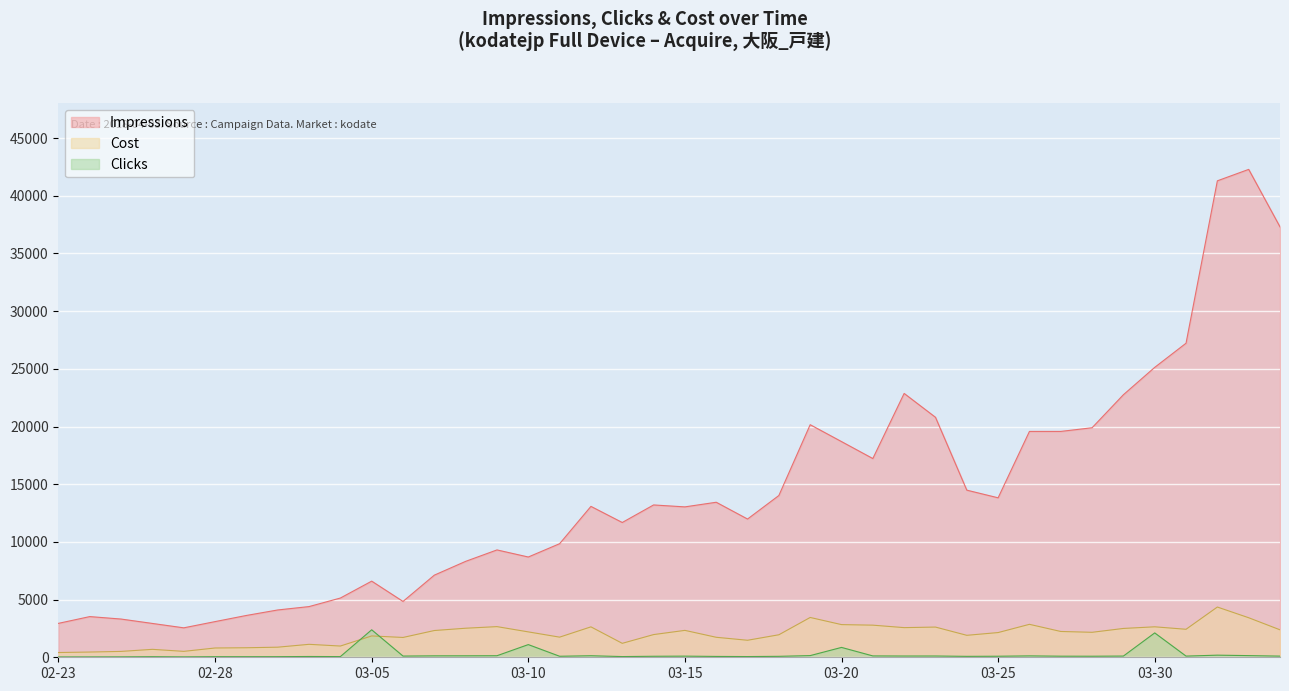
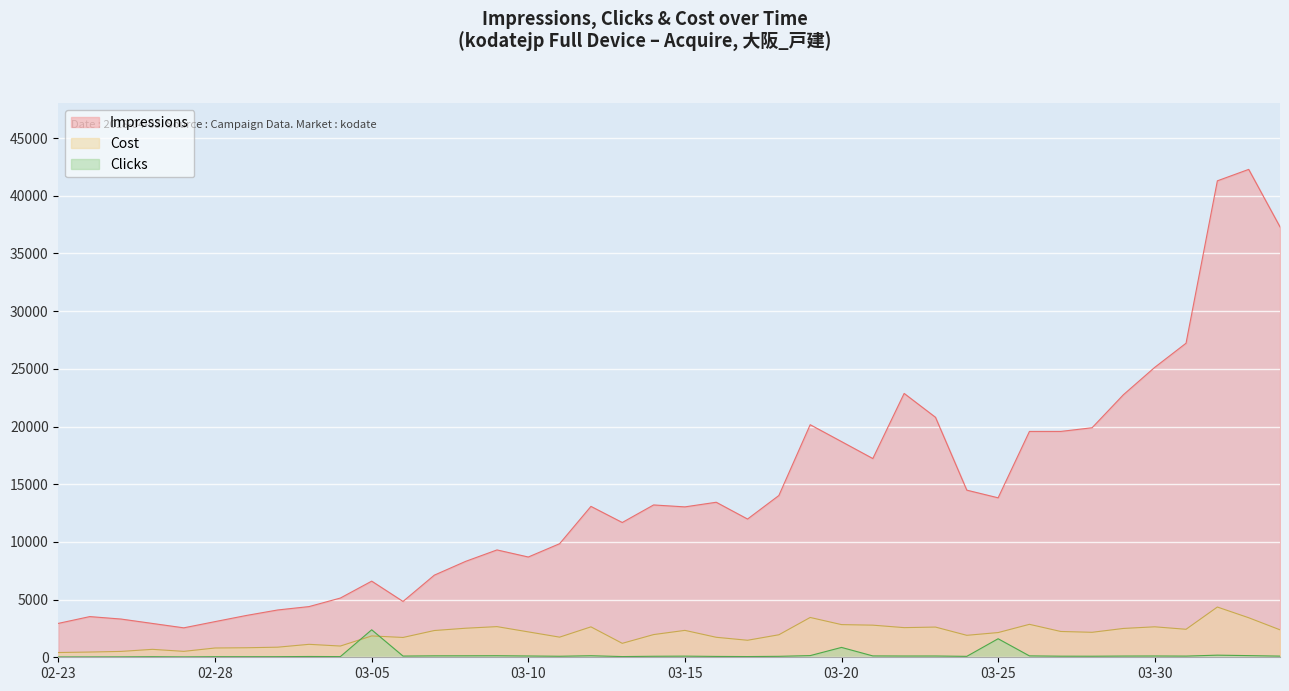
  {
    "Clicks": {
      "02-23": 0,
      "02-28": 100,
      "03-05": 2400,
-     "03-10": 1100,
+     "03-10": 100,
      "03-15": 100,
      "03-20": 900,
-     "03-25": 100,
-     "03-30": 2100
+     "03-25": 1600,
+     "03-30": 100
    }
  }
